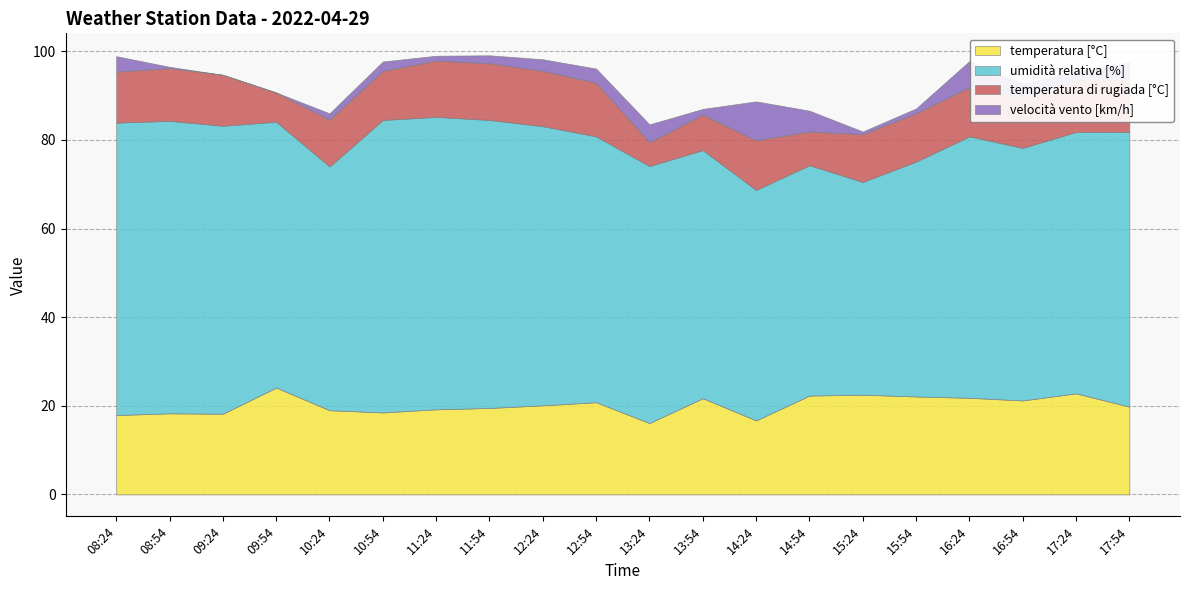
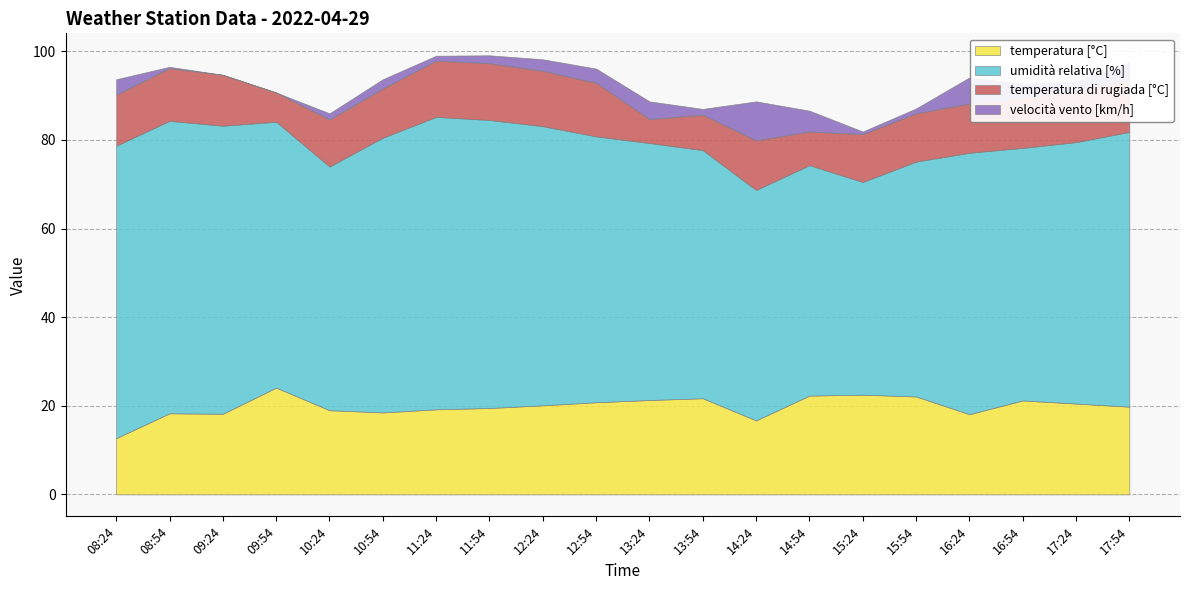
  {
    "temperatura [°C]": {
-     "08:24": 18,
+     "08:24": 13,
      "08:54": 18,
      "09:24": 18,
      "09:54": 24,
      "10:24": 19,
      "10:54": 19,
      "11:24": 19,
      "11:54": 20,
      "12:24": 20,
      "12:54": 21,
-     "13:24": 16,
+     "13:24": 21,
      "13:54": 22,
      "14:24": 17,
      "14:54": 22,
      "15:24": 23,
      "15:54": 22,
-     "16:24": 22,
+     "16:24": 18,
      "16:54": 21,
-     "17:24": 23,
+     "17:24": 21,
      "17:54": 20
    },
    "umidità relativa [%]": {
      "08:24": 66,
      "08:54": 66,
      "09:24": 65,
      "09:54": 60,
      "10:24": 55,
-     "10:54": 66,
+     "10:54": 62,
      "11:24": 66,
      "11:54": 65,
      "12:24": 63,
      "12:54": 60,
      "13:24": 58,
      "13:54": 56,
      "14:24": 52,
      "14:54": 52,
      "15:24": 48,
      "15:54": 53,
      "16:24": 59,
      "16:54": 57,
      "17:24": 59,
      "17:54": 62
    },
    "temperatura di rugiada [°C]": {
      "08:24": 12,
      "10:24": 11,
      "10:54": 11,
      "11:24": 13,
      "11:54": 13,
      "12:24": 13,
      "12:54": 12,
      "13:24": 5,
      "13:54": 8,
      "14:24": 11,
      "14:54": 8,
      "15:24": 11,
      "15:54": 11,
      "16:24": 11
    },
    "velocità vento [km/h]": {
      "08:24": 4,
      "10:24": 1,
      "10:54": 2,
      "11:24": 1,
      "11:54": 2,
      "12:24": 3,
      "12:54": 3,
      "13:24": 4,
      "13:54": 1,
      "14:24": 9,
      "14:54": 5,
      "15:24": 1,
      "15:54": 1,
      "16:24": 6
    }
  }
